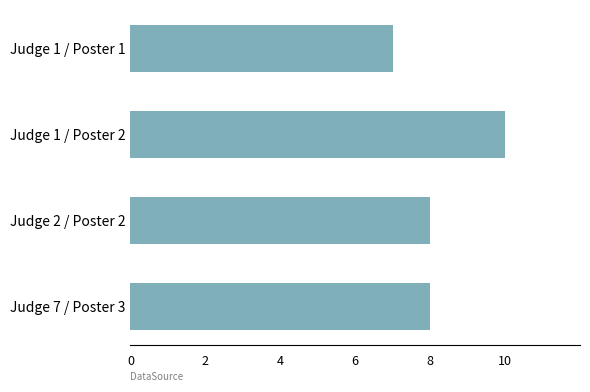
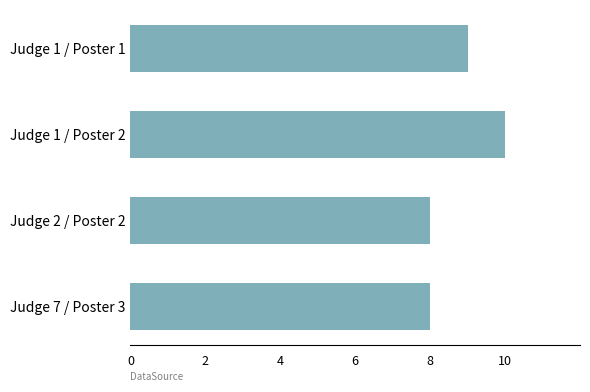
  {
-   "Judge 1 / Poster 1": 7,
+   "Judge 1 / Poster 1": 9,
    "Judge 1 / Poster 2": 10,
    "Judge 2 / Poster 2": 8,
    "Judge 7 / Poster 3": 8
  }
